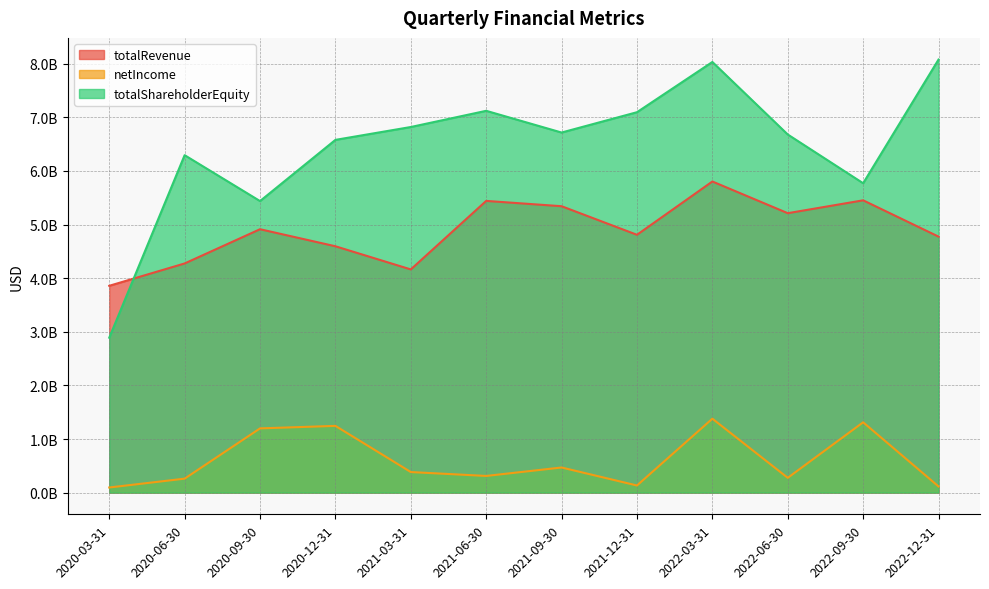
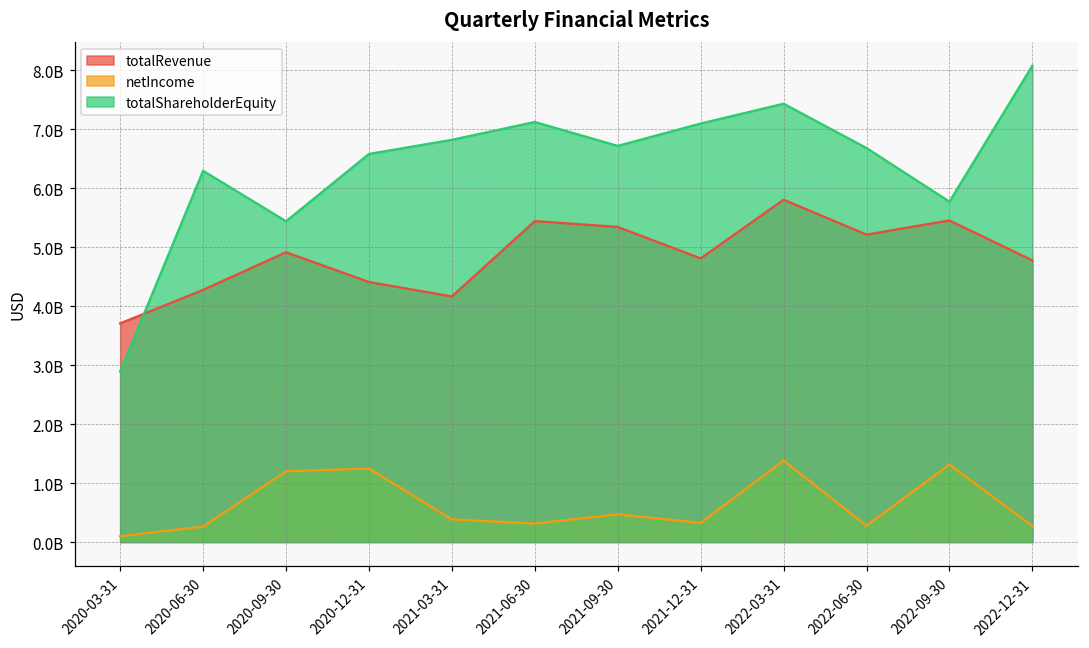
  {
    "totalRevenue": {
-     "2020-03-31": 3900000000,
+     "2020-03-31": 3700000000,
      "2020-06-30": 4300000000,
      "2020-09-30": 4900000000,
-     "2020-12-31": 4600000000,
+     "2020-12-31": 4400000000,
      "2021-03-31": 4200000000,
      "2021-06-30": 5400000000,
      "2021-09-30": 5300000000,
      "2021-12-31": 4800000000,
      "2022-03-31": 5800000000,
      "2022-06-30": 5200000000,
      "2022-09-30": 5500000000,
      "2022-12-31": 4800000000
    },
    "netIncome": {
      "2020-03-31": 100000000,
      "2020-06-30": 300000000,
      "2020-09-30": 1200000000,
      "2020-12-31": 1200000000,
      "2021-03-31": 400000000,
      "2021-06-30": 300000000,
      "2021-09-30": 500000000,
-     "2021-12-31": 100000000,
+     "2021-12-31": 300000000,
      "2022-03-31": 1400000000,
      "2022-06-30": 300000000,
      "2022-09-30": 1300000000,
-     "2022-12-31": 100000000
+     "2022-12-31": 300000000
    },
    "totalShareholderEquity": {
      "2020-03-31": 2900000000,
      "2020-06-30": 6300000000,
      "2020-09-30": 5400000000,
      "2020-12-31": 6600000000,
      "2021-03-31": 6800000000,
      "2021-06-30": 7100000000,
      "2021-09-30": 6700000000,
      "2021-12-31": 7100000000,
-     "2022-03-31": 8000000000,
+     "2022-03-31": 7400000000,
      "2022-06-30": 6700000000,
      "2022-09-30": 5800000000,
      "2022-12-31": 8100000000
    }
  }
